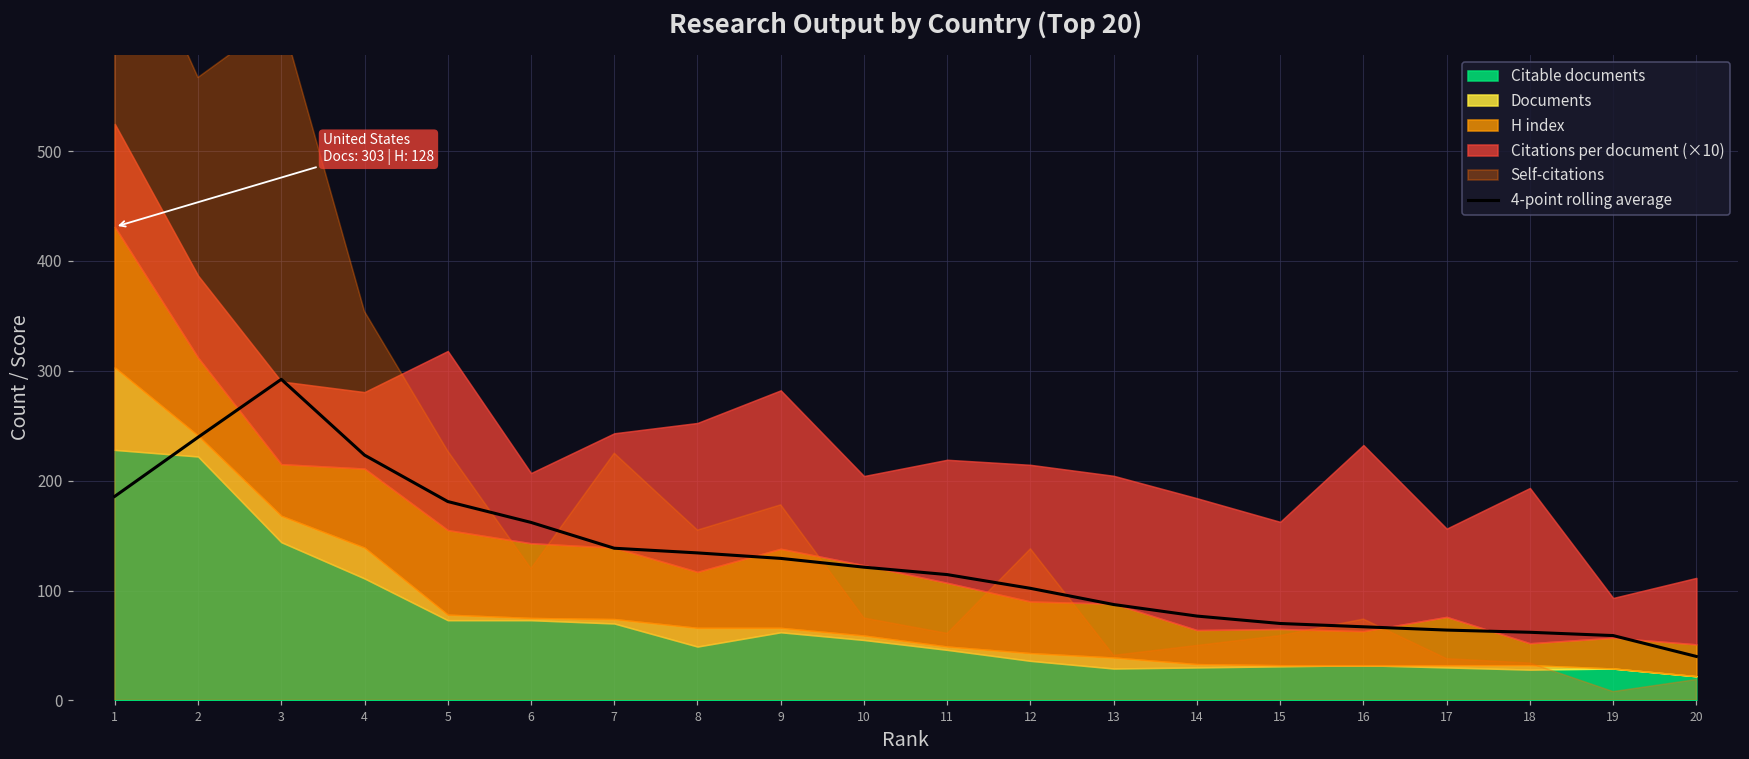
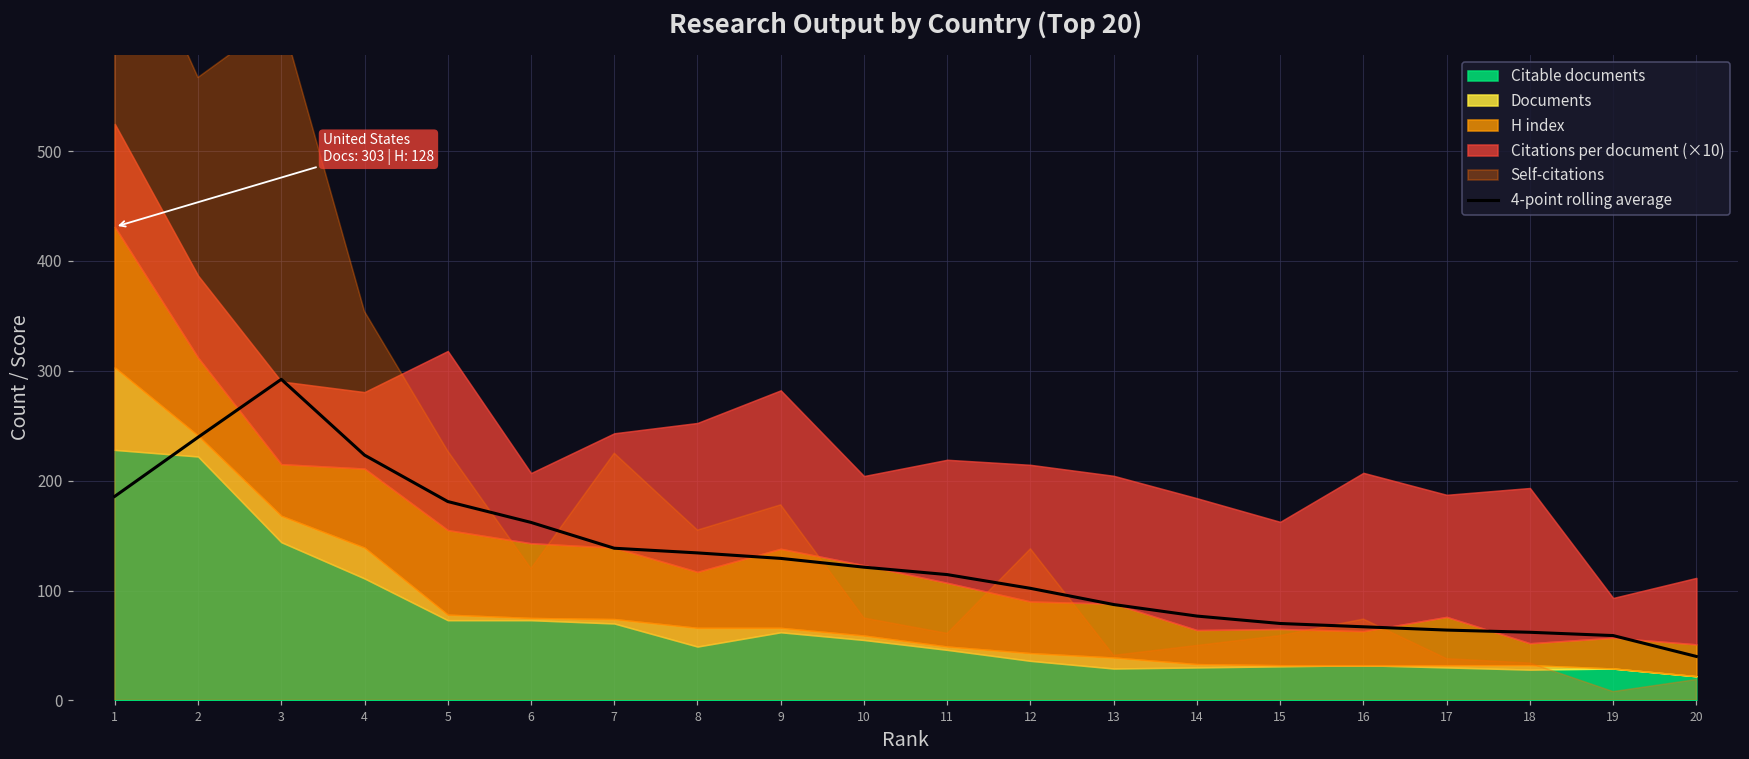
  {
    "4-point rolling average": {
      "1": 190,
      "4": 220,
      "5": 180,
      "6": 160,
      "8": 130,
      "9": 130,
      "11": 110,
      "12": 100,
      "14": 80,
      "15": 70,
      "16": 70,
      "17": 60,
      "18": 60,
      "20": 40
    },
    "Citable documents": {
      "1": 230,
      "2": 220,
      "3": 140,
      "4": 110,
      "5": 70,
      "7": 70,
      "8": 50,
      "9": 60,
      "10": 60,
      "11": 50,
      "12": 40,
      "13": 30,
      "14": 30,
      "18": 30
    },
    "Citations per document (×10)": {
      "1": 90,
      "2": 70,
      "4": 70,
      "5": 160,
      "6": 60,
      "7": 100,
      "8": 140,
      "9": 140,
      "10": 80,
      "11": 110,
      "12": 120,
      "13": 120,
      "14": 120,
      "15": 100,
-     "16": 170,
-     "17": 80,
+     "16": 140,
+     "17": 110,
      "18": 140,
      "19": 40,
      "20": 60
    }
  }
